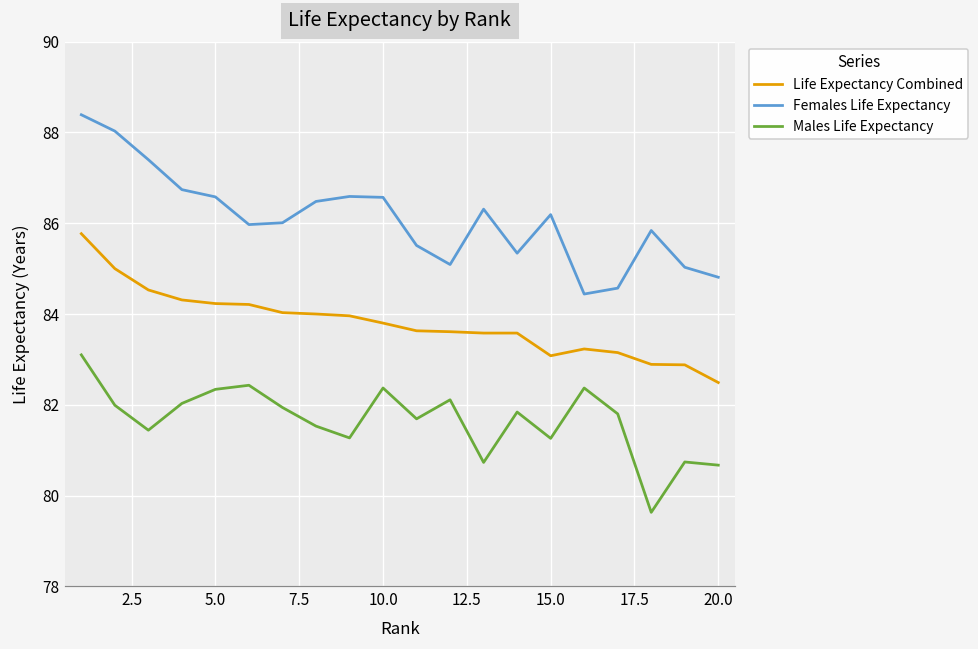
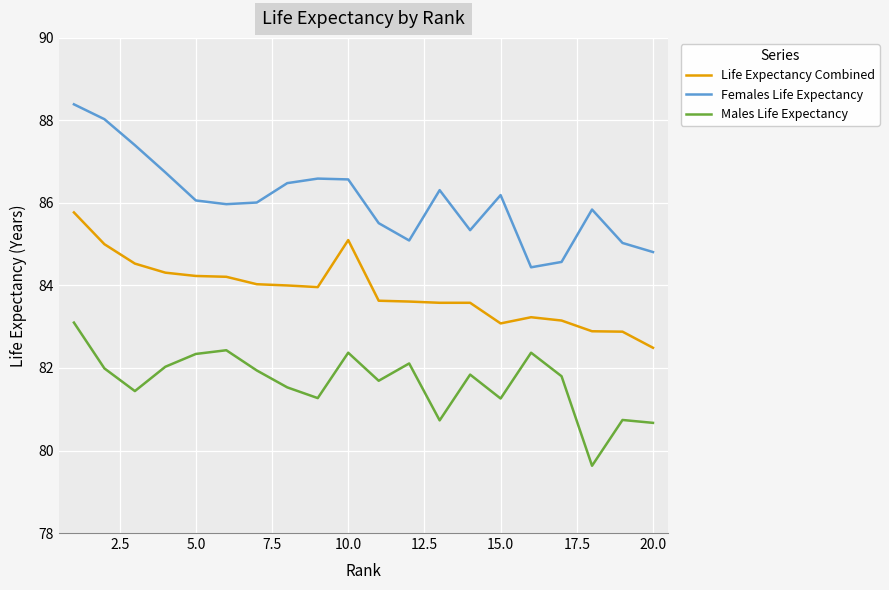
  {
    "Life Expectancy Combined": {
      "5.0": 84.2,
-     "10.0": 83.8,
+     "10.0": 85.1,
      "15.0": 83.1,
      "20.0": 82.5
    },
    "Females Life Expectancy": {
-     "5.0": 86.6,
+     "5.0": 86.1,
      "10.0": 86.6,
      "15.0": 86.2,
      "20.0": 84.8
    },
    "Males Life Expectancy": {
      "5.0": 82.3,
      "10.0": 82.4,
      "15.0": 81.3,
      "20.0": 80.7
    }
  }
